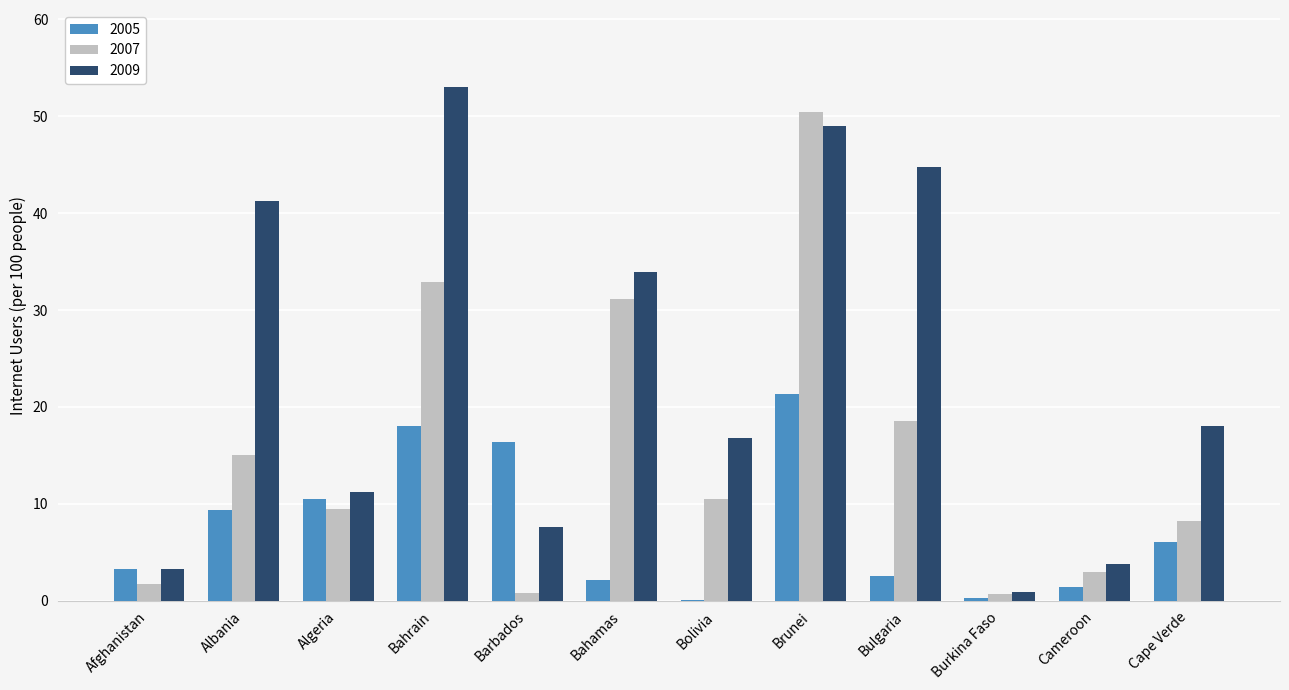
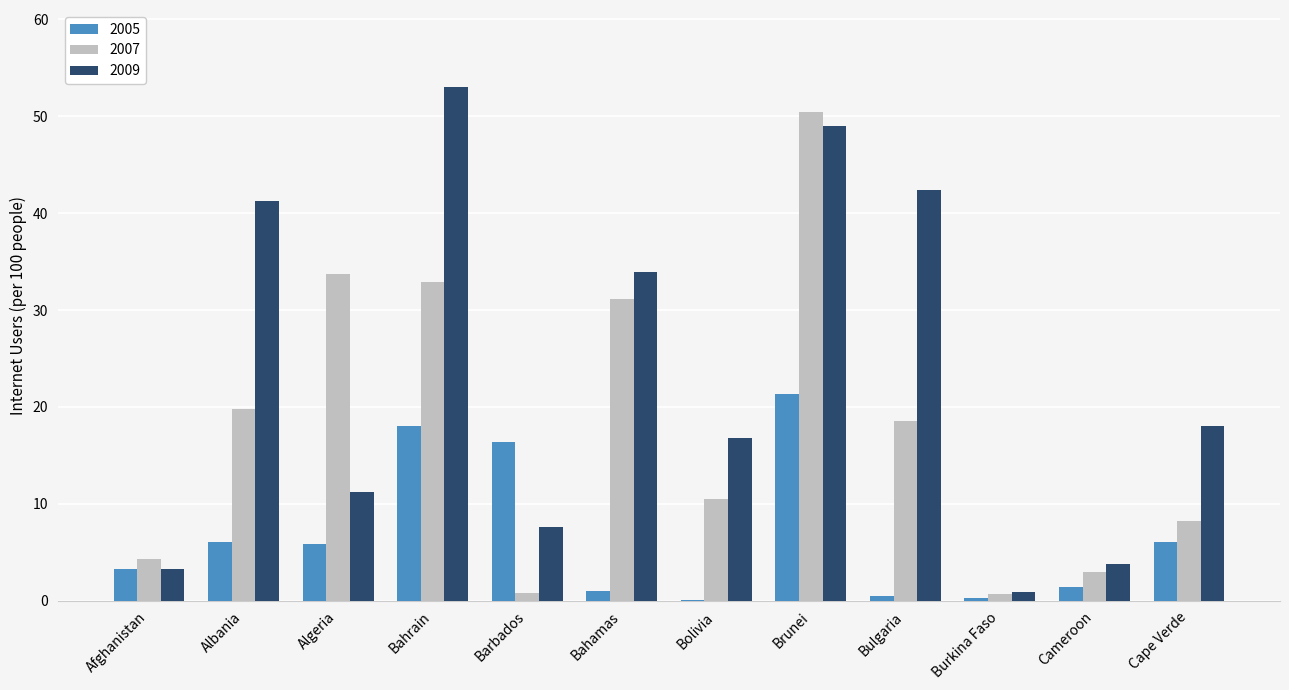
  {
    "2005": {
      "Afghanistan": 3,
-     "Albania": 9,
-     "Algeria": 11,
+     "Albania": 6,
+     "Algeria": 6,
      "Bahrain": 18,
      "Barbados": 16,
-     "Bahamas": 2,
+     "Bahamas": 1,
      "Brunei": 21,
-     "Bulgaria": 3,
+     "Bulgaria": 0,
      "Burkina Faso": 0,
      "Cameroon": 1,
      "Cape Verde": 6
    },
    "2007": {
-     "Afghanistan": 2,
-     "Albania": 15,
-     "Algeria": 9,
+     "Afghanistan": 4,
+     "Albania": 20,
+     "Algeria": 34,
      "Bahrain": 33,
      "Barbados": 1,
      "Bahamas": 31,
      "Bolivia": 10,
      "Brunei": 50,
      "Bulgaria": 19,
      "Burkina Faso": 1,
      "Cameroon": 3,
      "Cape Verde": 8
    },
    "2009": {
      "Afghanistan": 3,
      "Albania": 41,
      "Algeria": 11,
      "Bahrain": 53,
      "Barbados": 8,
      "Bahamas": 34,
      "Bolivia": 17,
      "Brunei": 49,
-     "Bulgaria": 45,
+     "Bulgaria": 42,
      "Burkina Faso": 1,
      "Cameroon": 4,
      "Cape Verde": 18
    }
  }
